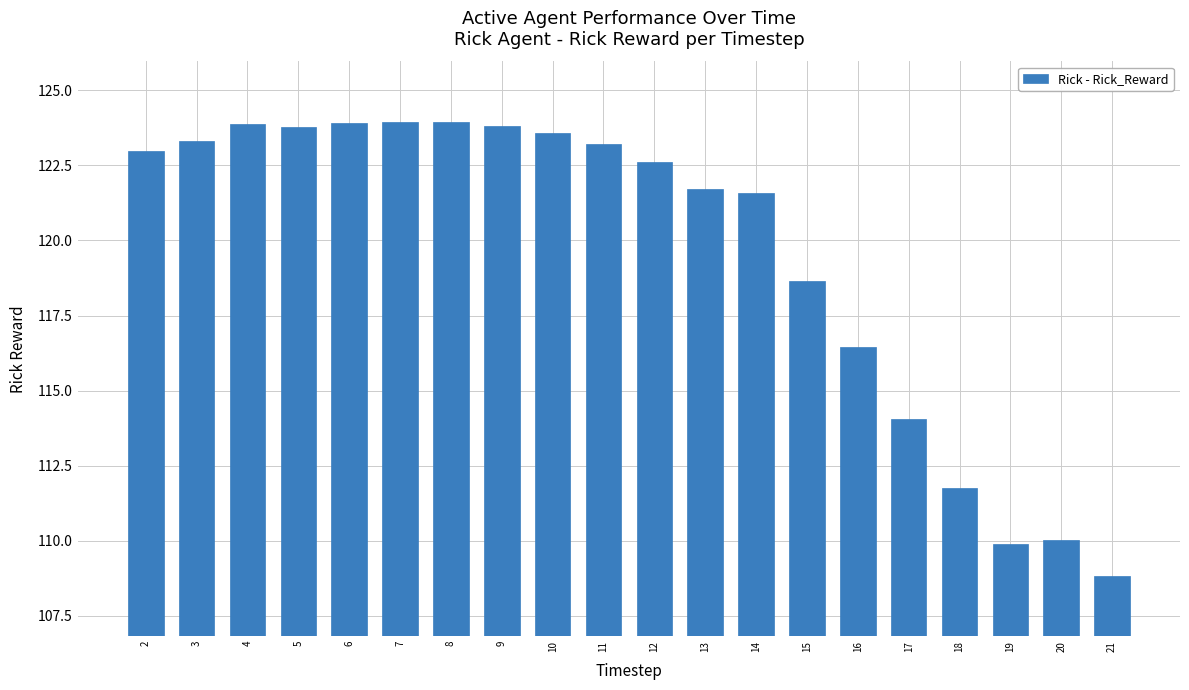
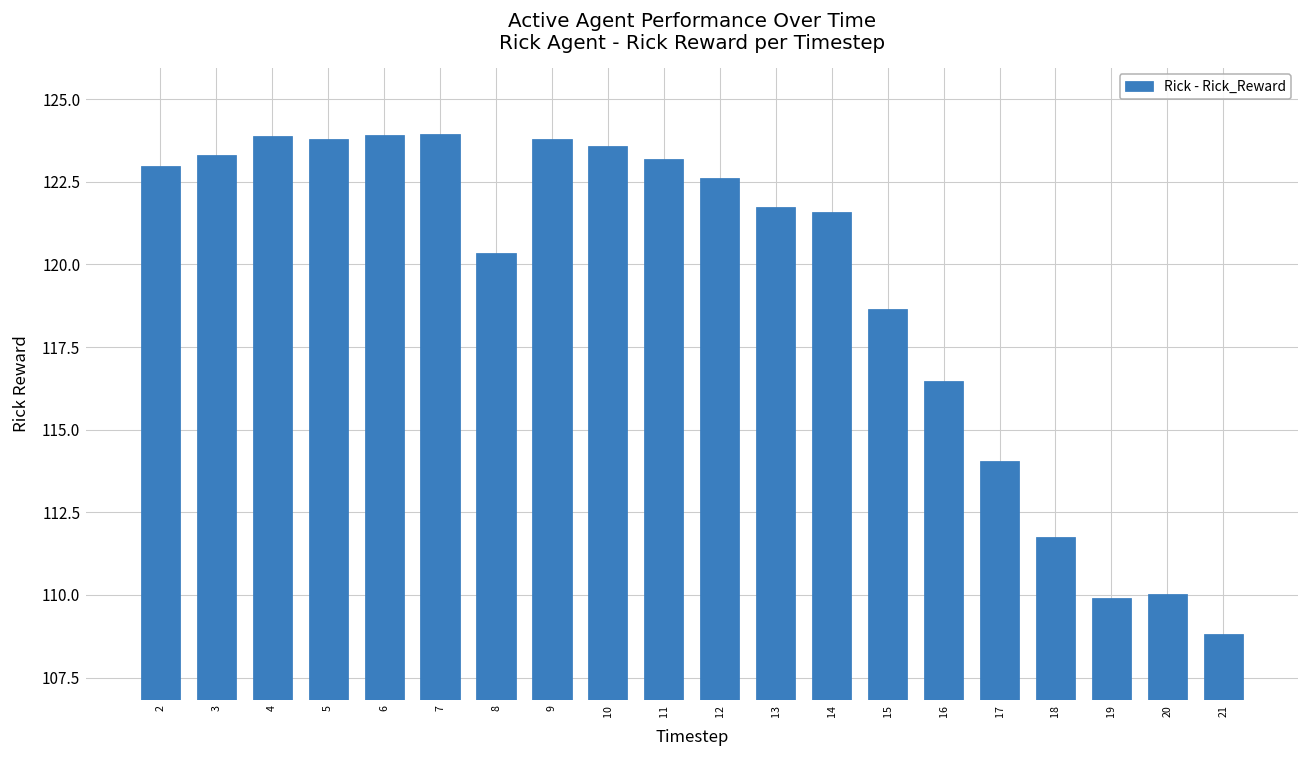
  {
    "2": 123.0,
    "3": 123.3,
    "4": 123.9,
    "5": 123.8,
    "6": 123.9,
    "7": 124.0,
-   "8": 123.9,
+   "8": 120.3,
    "9": 123.8,
    "10": 123.6,
    "11": 123.2,
    "12": 122.6,
    "13": 121.7,
    "14": 121.6,
    "15": 118.7,
    "16": 116.5,
    "17": 114.1,
    "18": 111.7,
    "19": 109.9,
    "20": 110.0,
    "21": 108.8
  }
